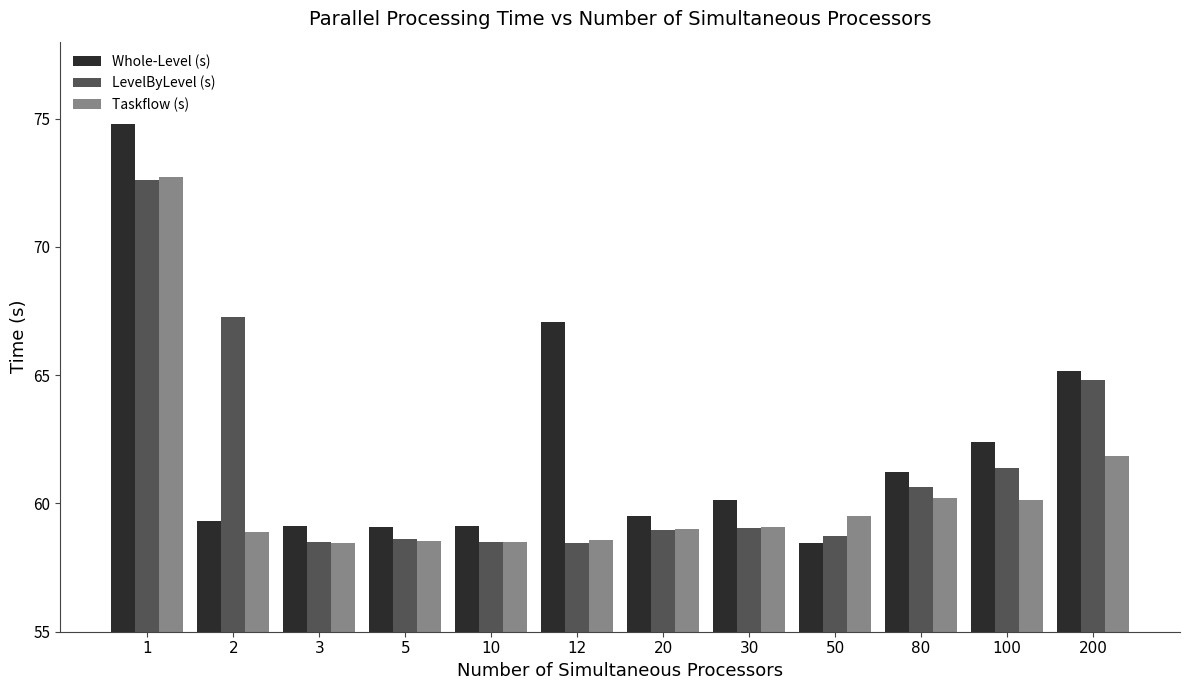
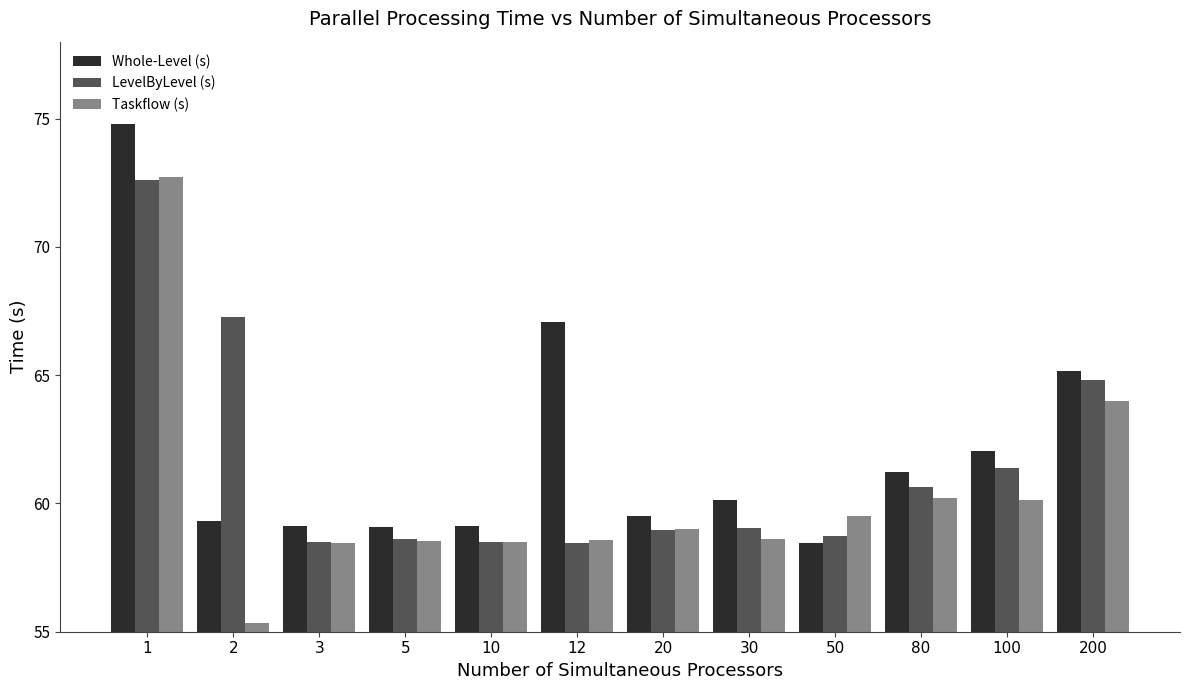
  {
    "Whole-Level (s)": {
      "1": 74.8,
      "2": 59.3,
      "3": 59.1,
      "5": 59.1,
      "10": 59.1,
      "12": 67.1,
      "20": 59.5,
      "30": 60.1,
      "50": 58.5,
      "80": 61.2,
-     "100": 62.4,
+     "100": 62.1,
      "200": 65.2
    },
    "LevelByLevel (s)": {
      "1": 72.6,
      "2": 67.3,
      "3": 58.5,
      "5": 58.6,
      "10": 58.5,
      "12": 58.5,
      "20": 59.0,
      "30": 59.0,
      "50": 58.7,
      "80": 60.6,
      "100": 61.4,
      "200": 64.8
    },
    "Taskflow (s)": {
      "1": 72.7,
-     "2": 58.9,
+     "2": 55.3,
      "3": 58.4,
      "5": 58.5,
      "10": 58.5,
      "12": 58.6,
      "20": 59.0,
-     "30": 59.1,
+     "30": 58.6,
      "50": 59.5,
      "80": 60.2,
      "100": 60.1,
-     "200": 61.9
+     "200": 64.0
    }
  }
